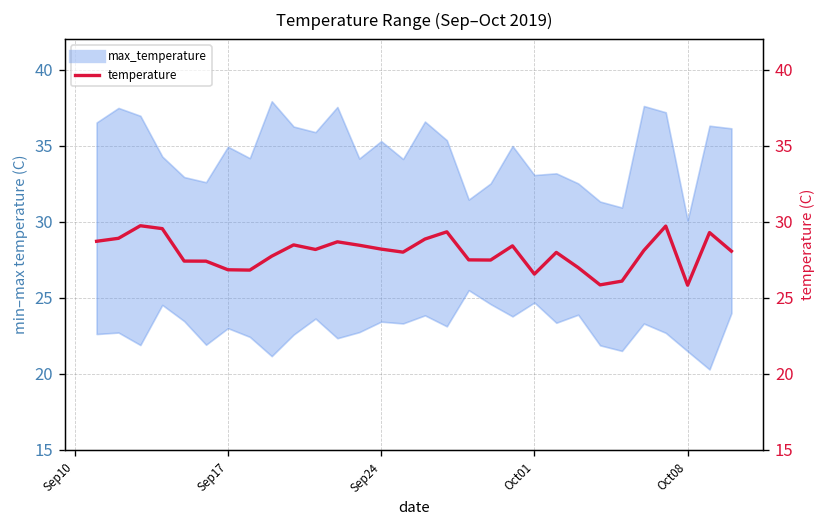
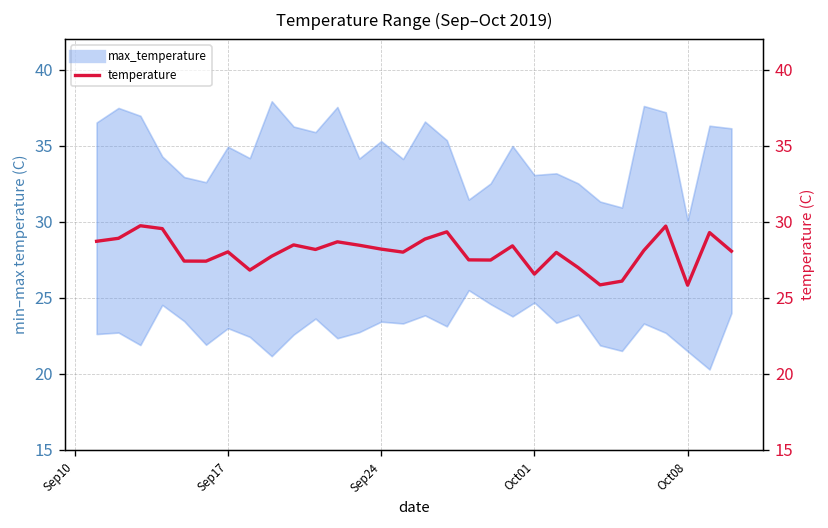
  {
    "temperature": {
-     "Sep17": 26.8,
+     "Sep17": 28.0,
      "Sep24": 28.2,
      "Oct01": 26.6,
      "Oct08": 25.8
    }
  }
